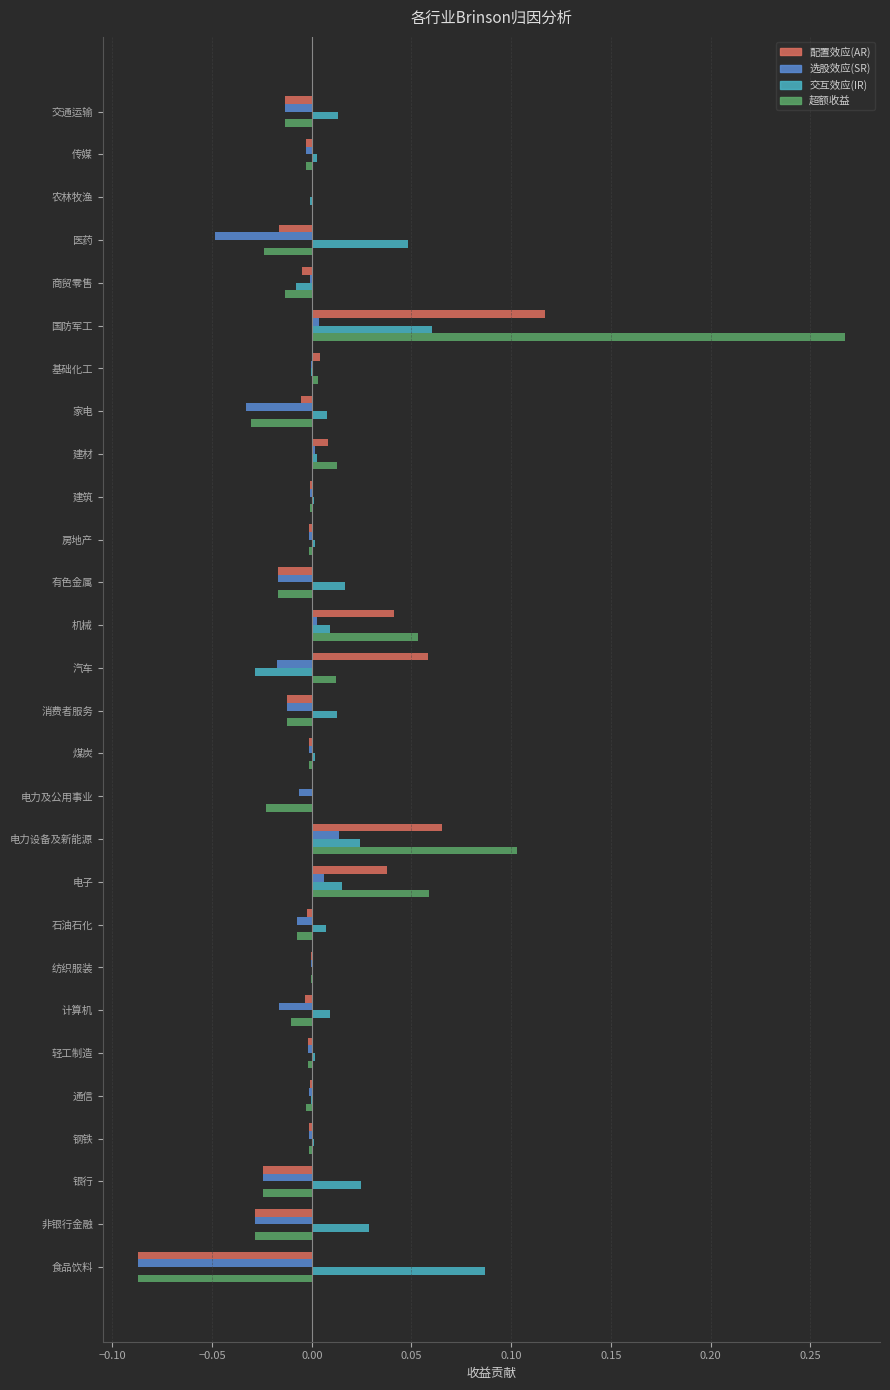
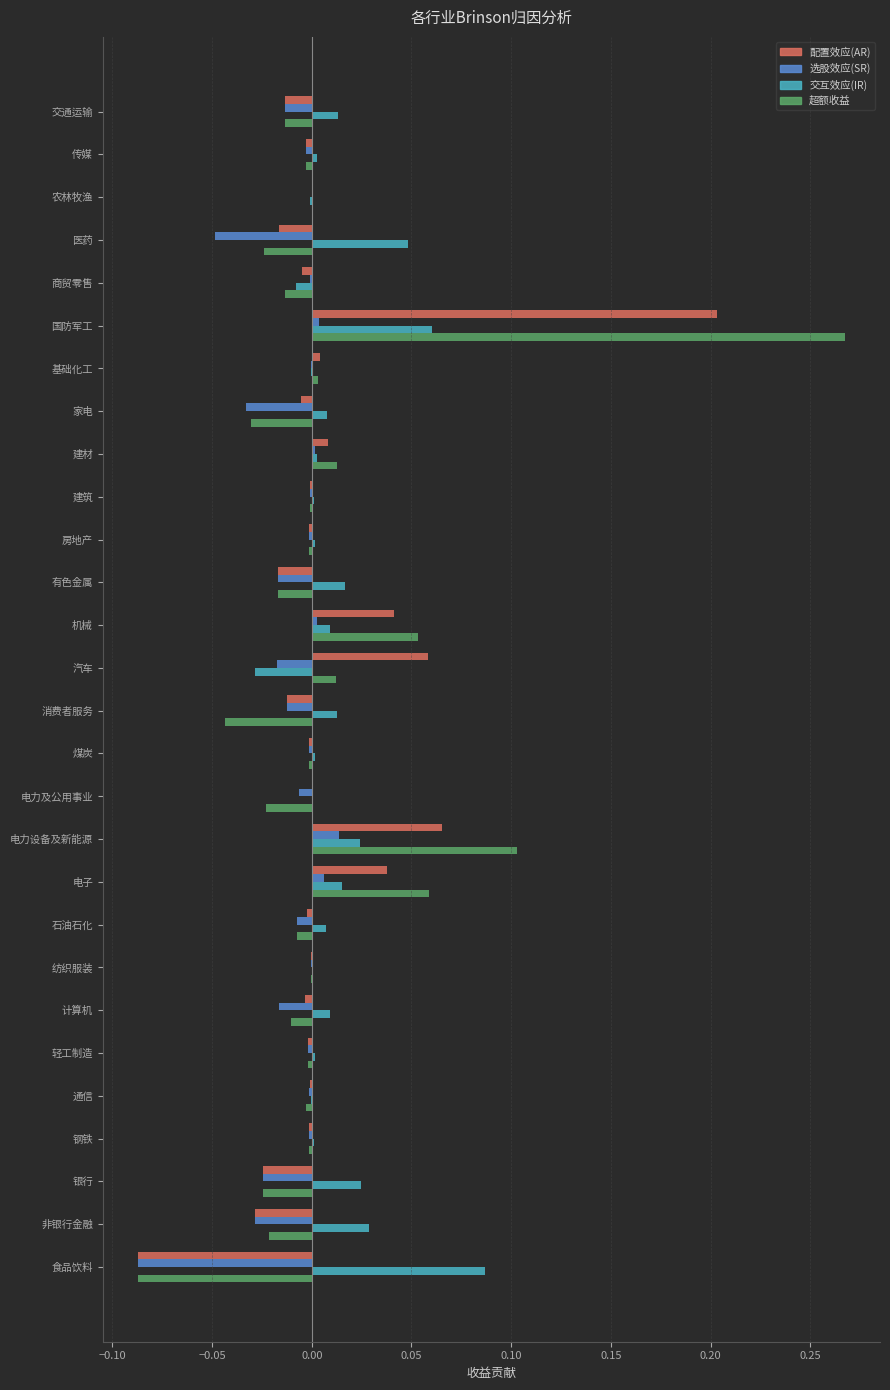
  {
    "配置效应(AR)": {
      "交通运输": -0.013,
      "传媒": -0.003,
      "医药": -0.016,
      "商贸零售": -0.005,
-     "国防军工": 0.117,
+     "国防军工": 0.203,
      "基础化工": 0.004,
      "家电": -0.005,
      "建材": 0.008,
      "房地产": -0.002,
      "有色金属": -0.017,
      "机械": 0.041,
      "汽车": 0.058,
      "消费者服务": -0.012,
      "煤炭": -0.001,
      "电力设备及新能源": 0.065,
      "电子": 0.038,
      "石油石化": -0.003,
      "计算机": -0.003,
      "轻工制造": -0.002,
      "银行": -0.025,
      "非银行金融": -0.029,
      "食品饮料": -0.087
    },
    "超额收益": {
      "交通运输": -0.013,
      "传媒": -0.003,
      "医药": -0.024,
      "商贸零售": -0.014,
      "国防军工": 0.267,
      "基础化工": 0.003,
      "家电": -0.031,
      "建材": 0.013,
      "房地产": -0.002,
      "有色金属": -0.017,
      "机械": 0.053,
      "汽车": 0.012,
-     "消费者服务": -0.012,
+     "消费者服务": -0.044,
      "煤炭": -0.001,
      "电力及公用事业": -0.023,
      "电力设备及新能源": 0.103,
      "电子": 0.059,
      "石油石化": -0.007,
      "计算机": -0.010,
      "轻工制造": -0.002,
      "通信": -0.003,
      "银行": -0.025,
-     "非银行金融": -0.029,
+     "非银行金融": -0.022,
      "食品饮料": -0.087
    }
  }
